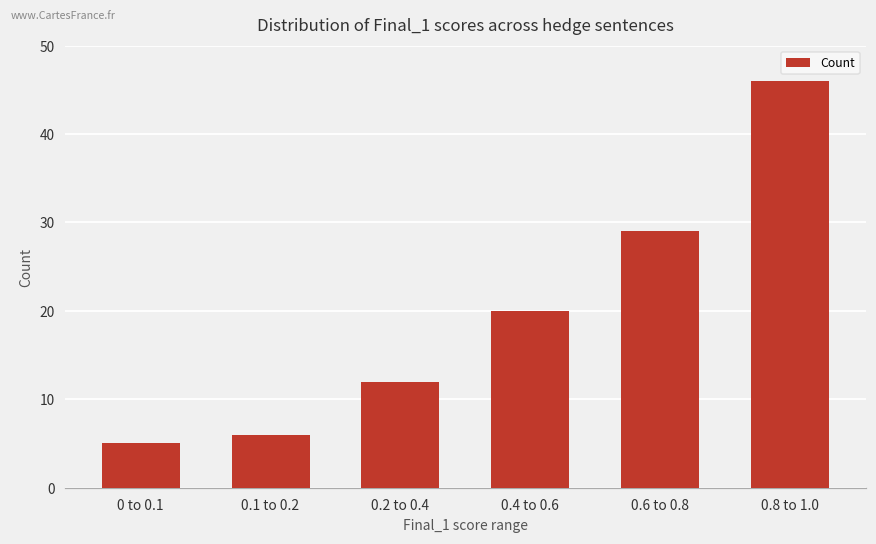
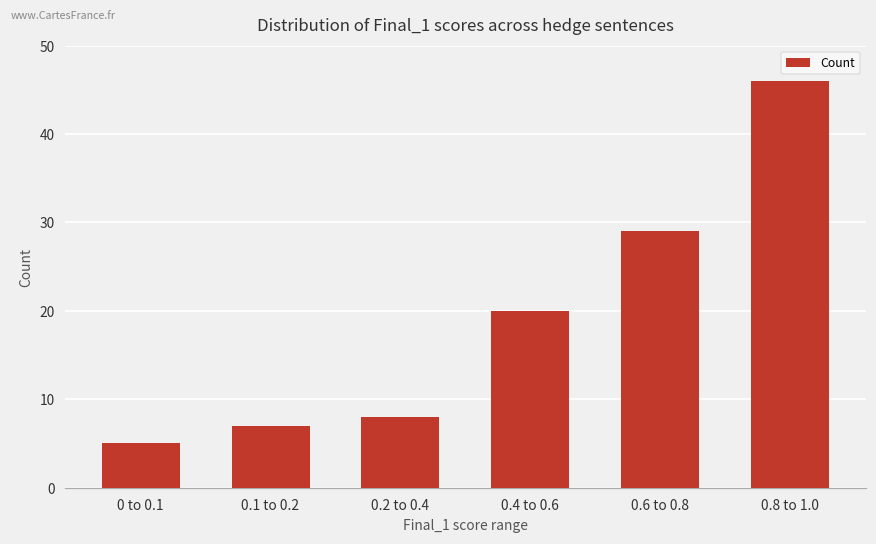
  {
    "0 to 0.1": 5,
-   "0.1 to 0.2": 6,
-   "0.2 to 0.4": 12,
+   "0.1 to 0.2": 7,
+   "0.2 to 0.4": 8,
    "0.4 to 0.6": 20,
    "0.6 to 0.8": 29,
    "0.8 to 1.0": 46
  }
